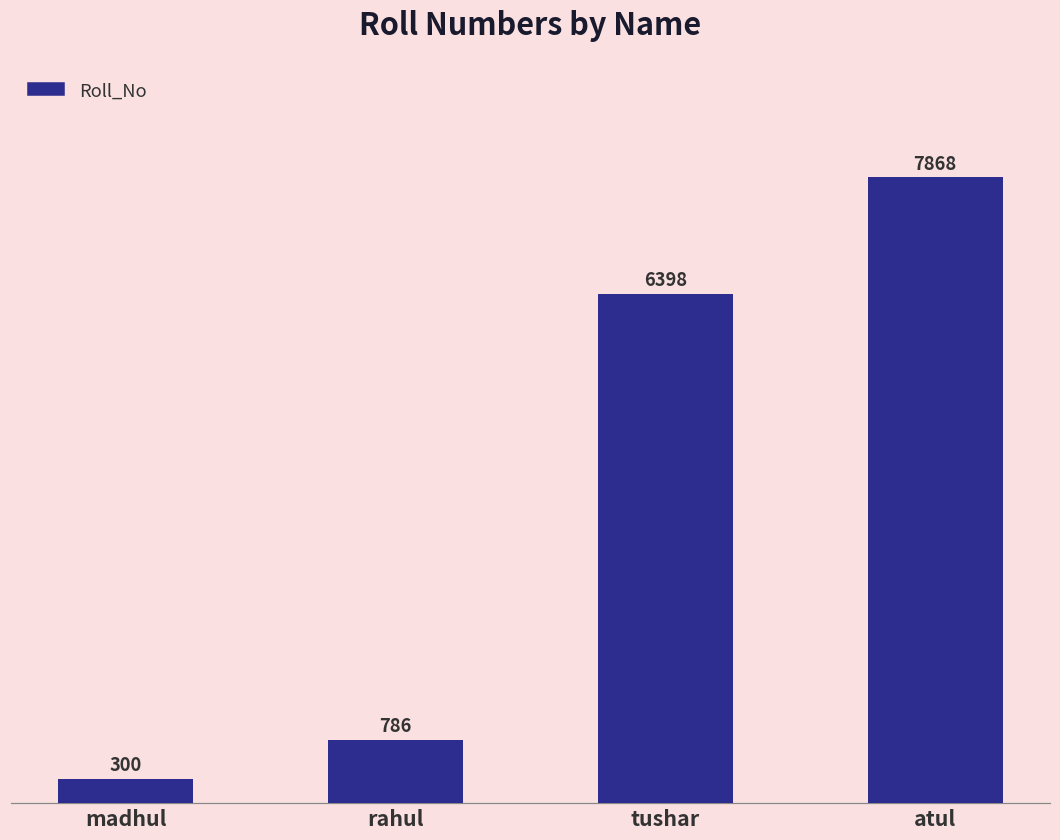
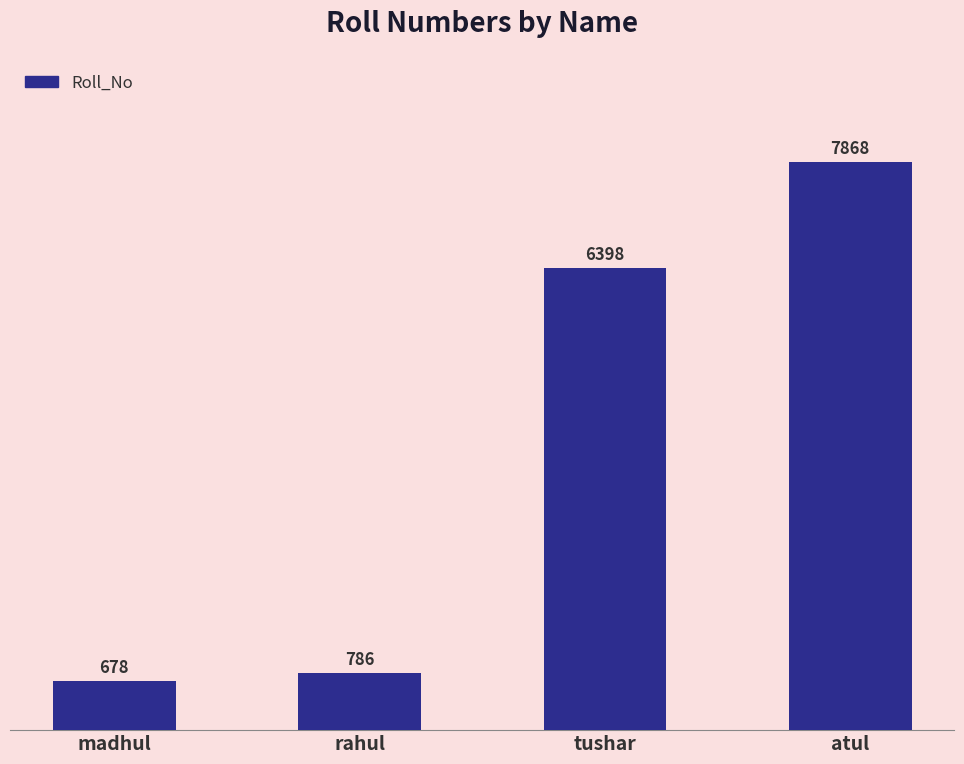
  {
-   "madhul": 300,
+   "madhul": 678,
    "rahul": 786,
    "tushar": 6398,
    "atul": 7868
  }
